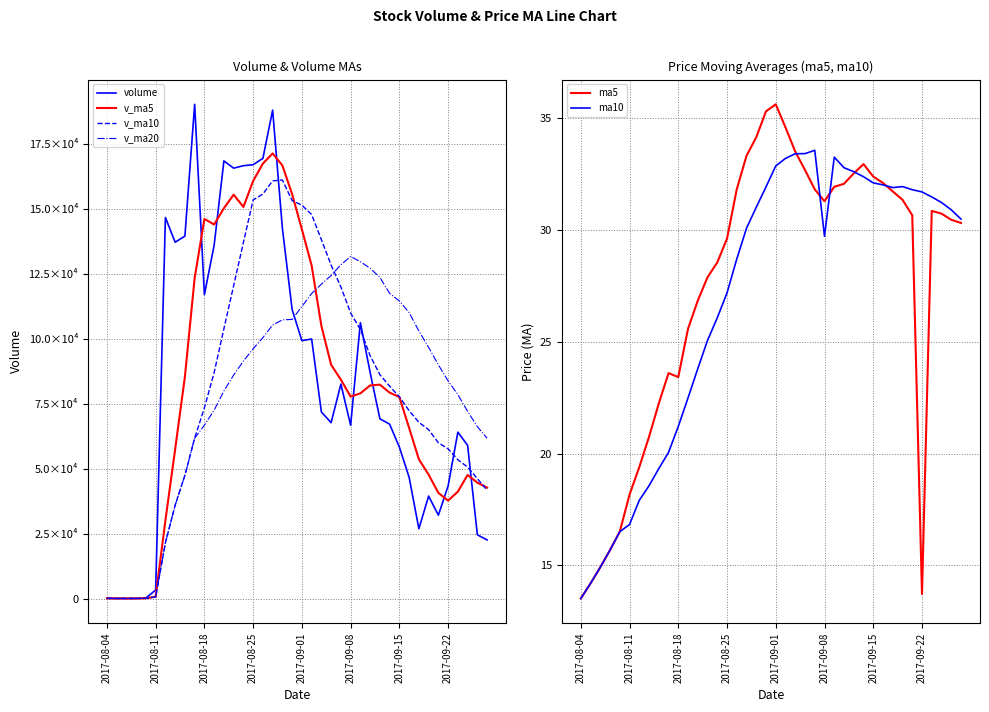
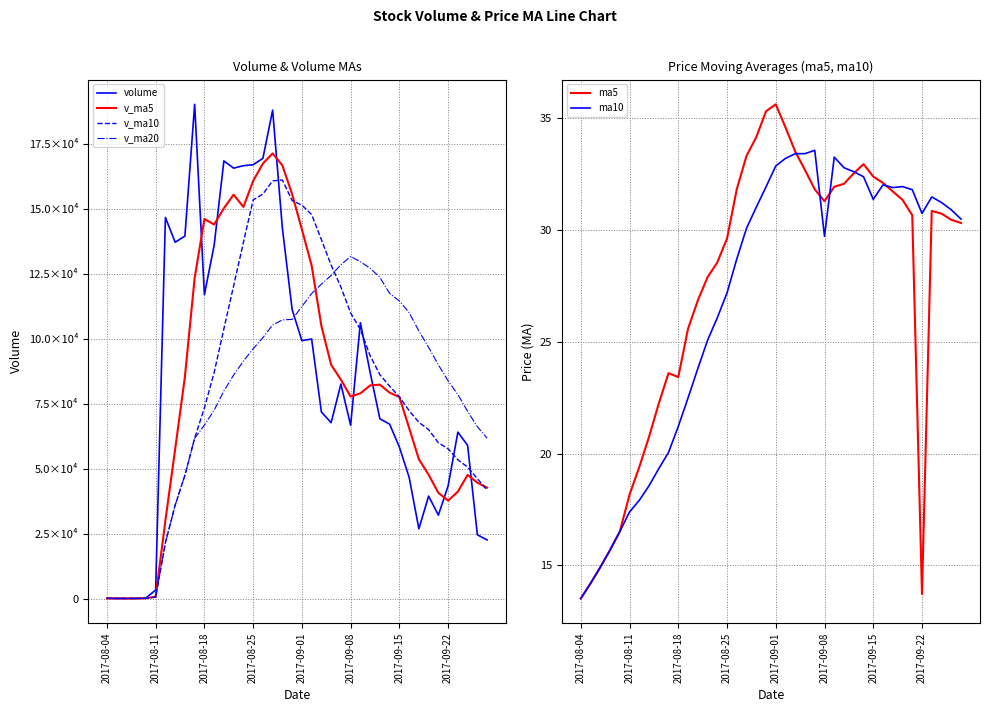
  {
    "Price Moving Averages (ma5, ma10)": {
      "ma5": {
        "2017-08-11": 18.2,
        "2017-08-18": 23.4,
        "2017-08-25": 29.6,
        "2017-09-01": 35.6,
        "2017-09-08": 31.3,
        "2017-09-15": 32.4,
        "2017-09-22": 13.7
      },
      "ma10": {
-       "2017-08-11": 16.8,
+       "2017-08-11": 17.4,
        "2017-08-18": 21.2,
        "2017-08-25": 27.2,
        "2017-09-01": 32.9,
        "2017-09-08": 29.7,
-       "2017-09-15": 32.1,
-       "2017-09-22": 31.7
+       "2017-09-15": 31.4,
+       "2017-09-22": 30.7
      }
    }
  }
